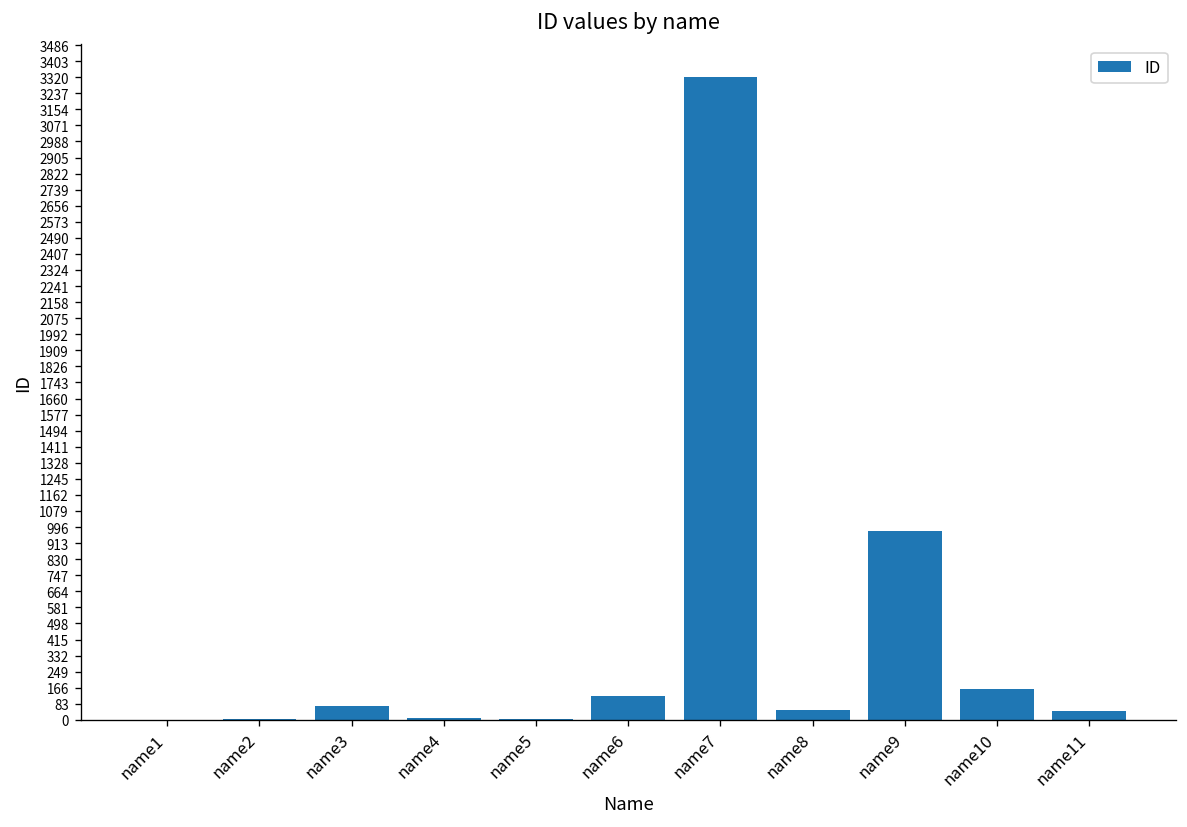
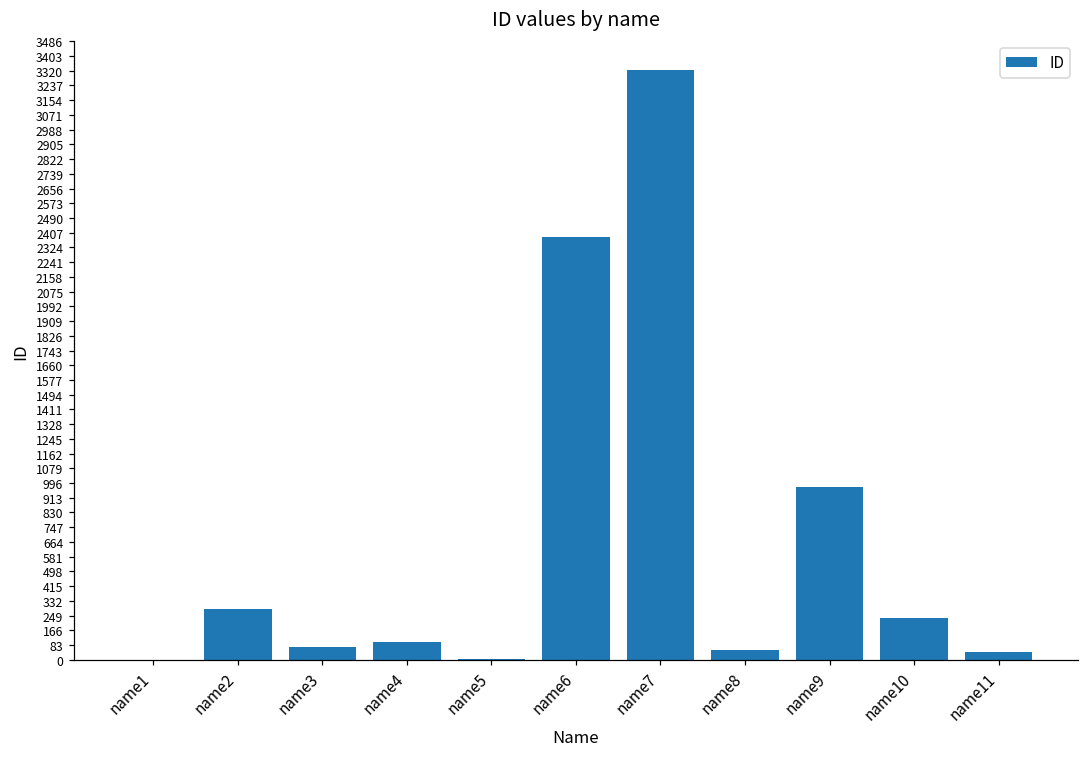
  {
-   "name2": 0,
+   "name2": 290,
    "name3": 70,
-   "name4": 10,
-   "name6": 120,
+   "name4": 100,
+   "name6": 2390,
    "name7": 3320,
    "name8": 50,
    "name9": 970,
-   "name10": 160,
+   "name10": 240,
    "name11": 40
  }
